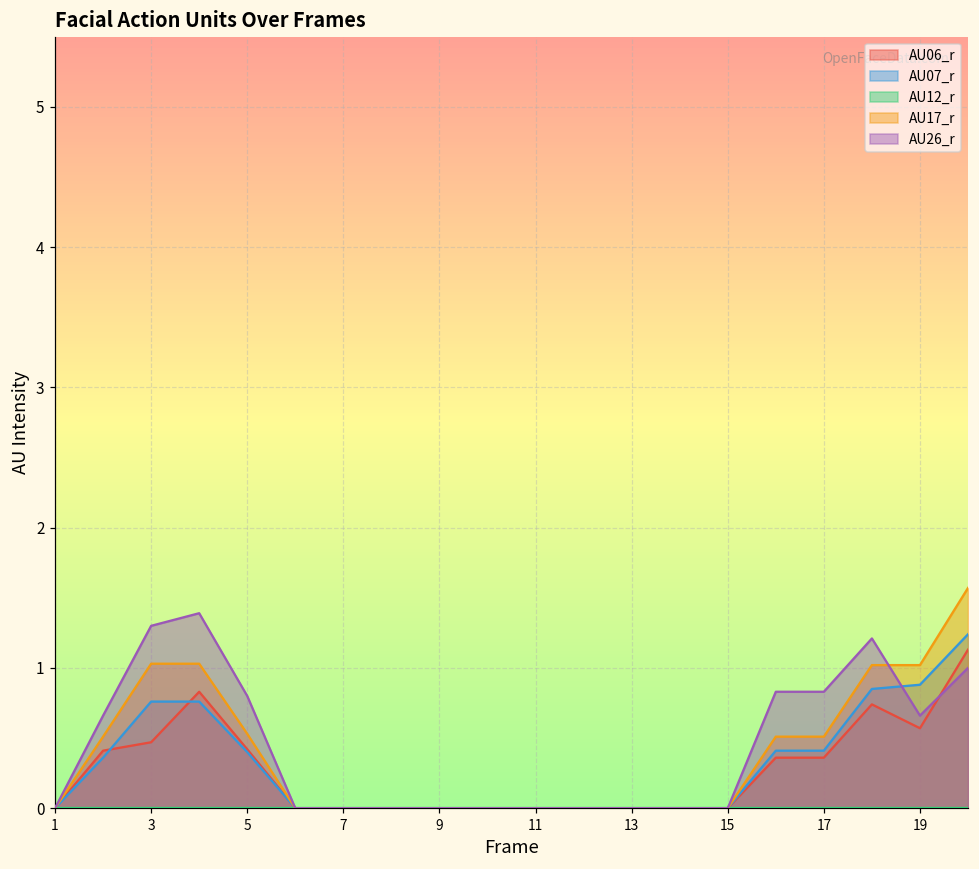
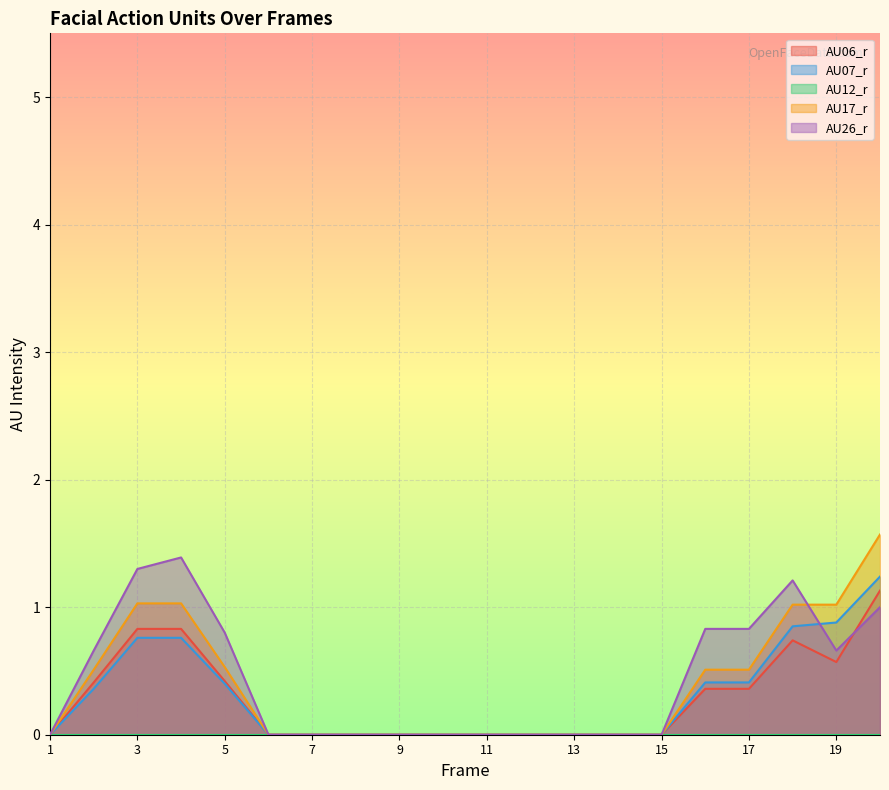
  {
    "AU06_r": {
-     "3": 0.47,
+     "3": 0.83,
      "17": 0.36,
      "19": 0.57
    },
    "AU07_r": {
      "3": 0.76,
      "17": 0.41,
      "19": 0.88
    },
    "AU12_r": {
      "3": 0.00,
      "5": 0.00,
      "17": 0.00,
      "19": 0.00
    },
    "AU17_r": {
      "3": 1.03,
      "5": 0.53,
      "17": 0.51,
      "19": 1.02
    },
    "AU26_r": {
      "3": 1.30,
      "5": 0.80,
      "17": 0.83,
      "19": 0.66
    }
  }
